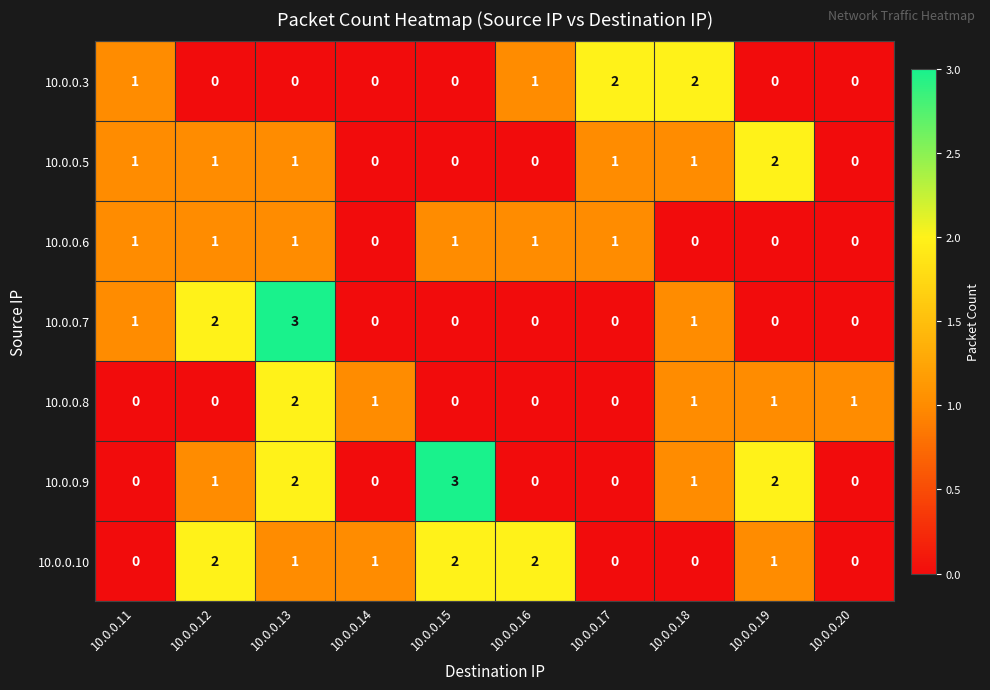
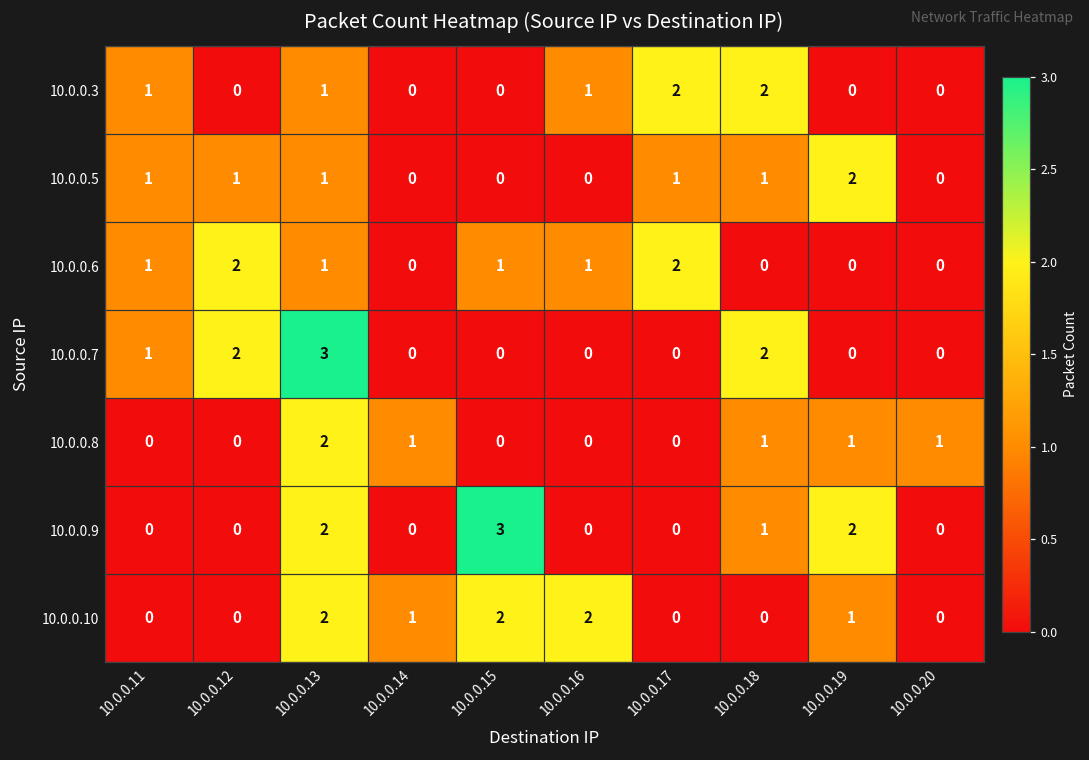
  {
    "10.0.0.3": {
      "10.0.0.11": 1,
      "10.0.0.12": 0,
-     "10.0.0.13": 0,
+     "10.0.0.13": 1,
      "10.0.0.14": 0,
      "10.0.0.15": 0,
      "10.0.0.16": 1,
      "10.0.0.17": 2,
      "10.0.0.18": 2,
      "10.0.0.19": 0,
      "10.0.0.20": 0
    },
    "10.0.0.5": {
      "10.0.0.11": 1,
      "10.0.0.12": 1,
      "10.0.0.13": 1,
      "10.0.0.14": 0,
      "10.0.0.15": 0,
      "10.0.0.16": 0,
      "10.0.0.17": 1,
      "10.0.0.18": 1,
      "10.0.0.19": 2,
      "10.0.0.20": 0
    },
    "10.0.0.6": {
      "10.0.0.11": 1,
-     "10.0.0.12": 1,
+     "10.0.0.12": 2,
      "10.0.0.13": 1,
      "10.0.0.14": 0,
      "10.0.0.15": 1,
      "10.0.0.16": 1,
-     "10.0.0.17": 1,
+     "10.0.0.17": 2,
      "10.0.0.18": 0,
      "10.0.0.19": 0,
      "10.0.0.20": 0
    },
    "10.0.0.7": {
      "10.0.0.11": 1,
      "10.0.0.12": 2,
      "10.0.0.13": 3,
      "10.0.0.14": 0,
      "10.0.0.15": 0,
      "10.0.0.16": 0,
      "10.0.0.17": 0,
-     "10.0.0.18": 1,
+     "10.0.0.18": 2,
      "10.0.0.19": 0,
      "10.0.0.20": 0
    },
    "10.0.0.8": {
      "10.0.0.11": 0,
      "10.0.0.12": 0,
      "10.0.0.13": 2,
      "10.0.0.14": 1,
      "10.0.0.15": 0,
      "10.0.0.16": 0,
      "10.0.0.17": 0,
      "10.0.0.18": 1,
      "10.0.0.19": 1,
      "10.0.0.20": 1
    },
    "10.0.0.9": {
      "10.0.0.11": 0,
-     "10.0.0.12": 1,
+     "10.0.0.12": 0,
      "10.0.0.13": 2,
      "10.0.0.14": 0,
      "10.0.0.15": 3,
      "10.0.0.16": 0,
      "10.0.0.17": 0,
      "10.0.0.18": 1,
      "10.0.0.19": 2,
      "10.0.0.20": 0
    },
    "10.0.0.10": {
      "10.0.0.11": 0,
-     "10.0.0.12": 2,
-     "10.0.0.13": 1,
+     "10.0.0.12": 0,
+     "10.0.0.13": 2,
      "10.0.0.14": 1,
      "10.0.0.15": 2,
      "10.0.0.16": 2,
      "10.0.0.17": 0,
      "10.0.0.18": 0,
      "10.0.0.19": 1,
      "10.0.0.20": 0
    }
  }
